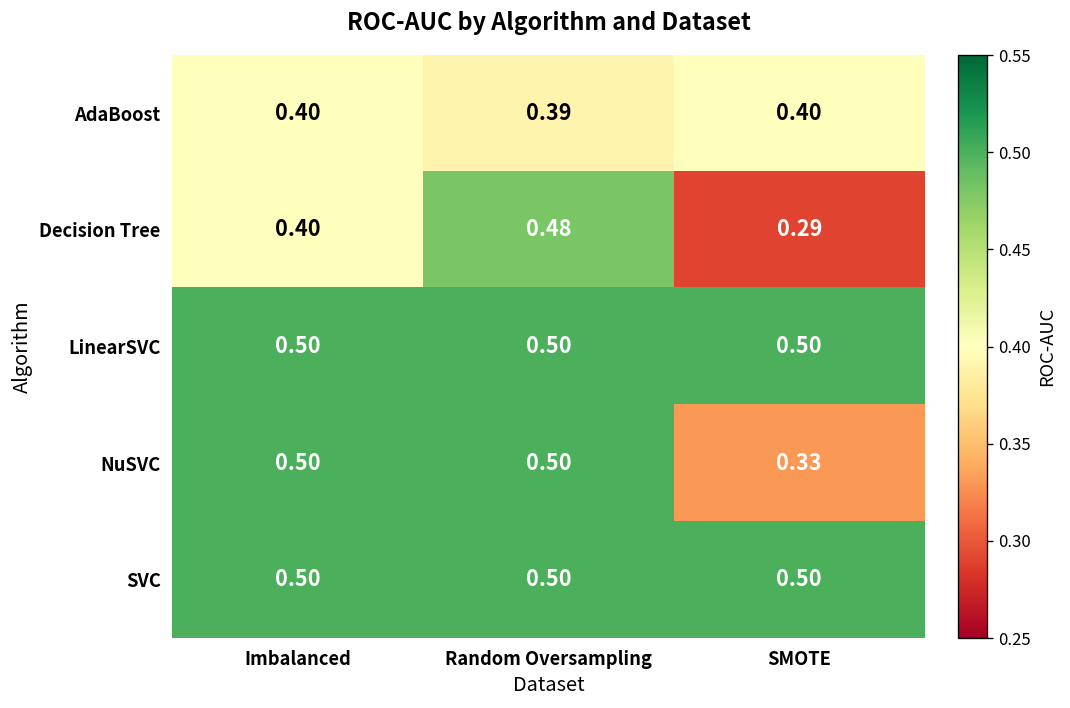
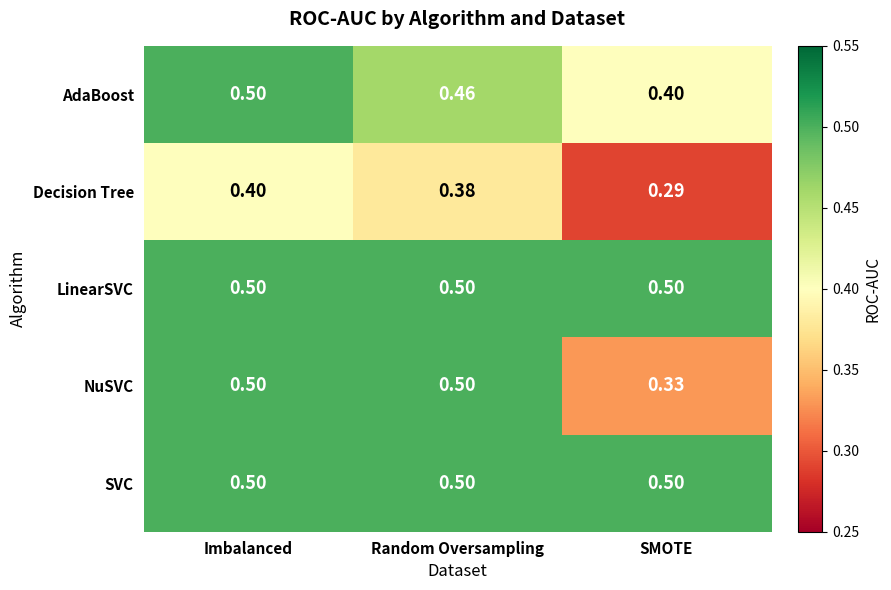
  {
    "AdaBoost": {
-     "Imbalanced": 0.40,
-     "Random Oversampling": 0.39,
+     "Imbalanced": 0.50,
+     "Random Oversampling": 0.46,
      "SMOTE": 0.40
    },
    "Decision Tree": {
      "Imbalanced": 0.40,
-     "Random Oversampling": 0.48,
+     "Random Oversampling": 0.38,
      "SMOTE": 0.29
    },
    "LinearSVC": {
      "Imbalanced": 0.50,
      "Random Oversampling": 0.50,
      "SMOTE": 0.50
    },
    "NuSVC": {
      "Imbalanced": 0.50,
      "Random Oversampling": 0.50,
      "SMOTE": 0.33
    },
    "SVC": {
      "Imbalanced": 0.50,
      "Random Oversampling": 0.50,
      "SMOTE": 0.50
    }
  }
